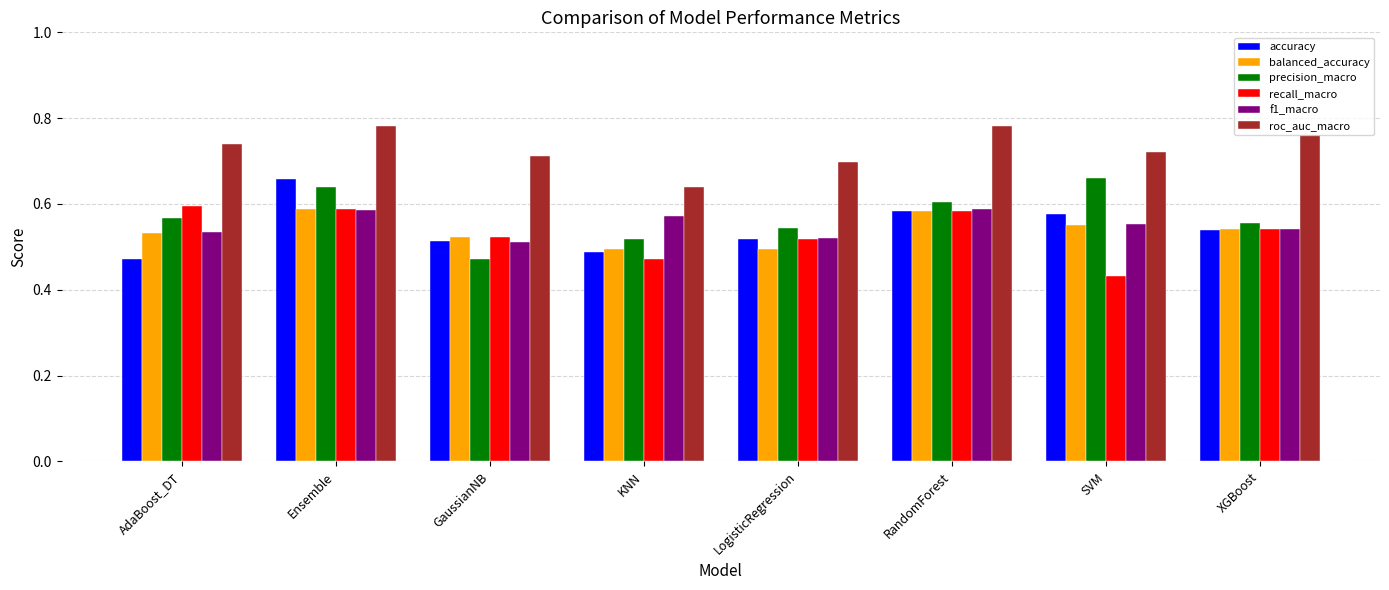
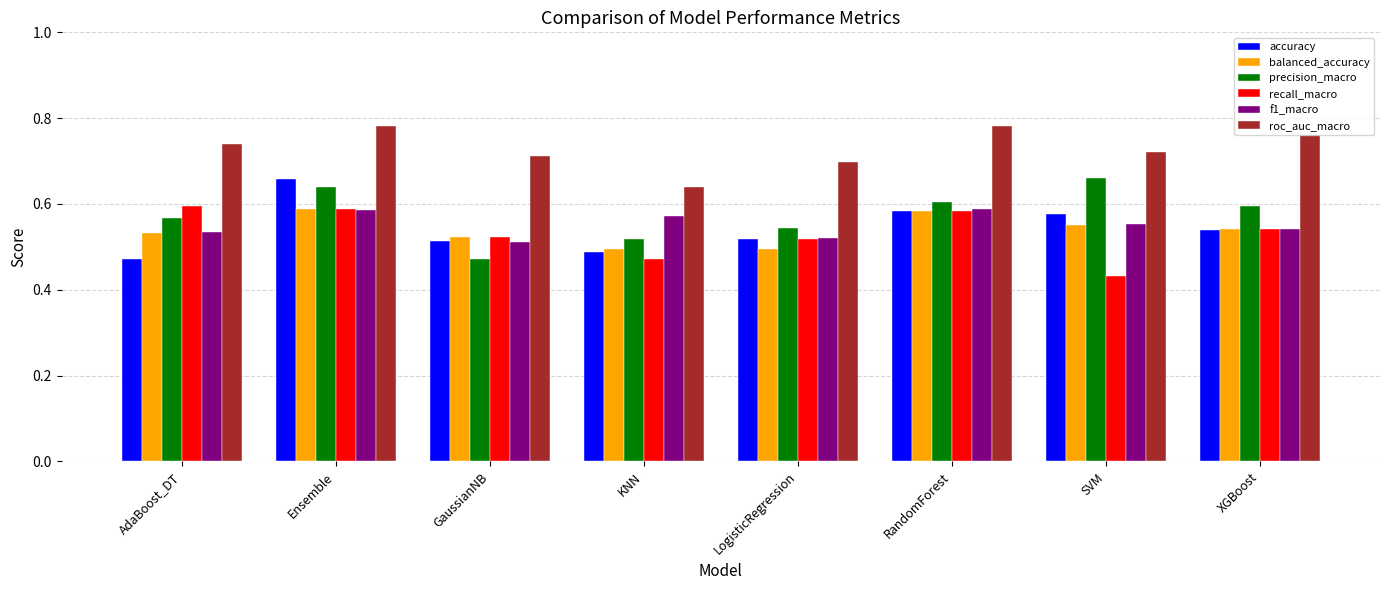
  {
    "accuracy": {
      "AdaBoost_DT": 0.47,
      "Ensemble": 0.66,
      "GaussianNB": 0.51,
      "KNN": 0.49,
      "LogisticRegression": 0.52,
      "RandomForest": 0.58,
      "SVM": 0.58,
      "XGBoost": 0.54
    },
    "balanced_accuracy": {
      "AdaBoost_DT": 0.53,
      "Ensemble": 0.59,
      "GaussianNB": 0.52,
      "KNN": 0.49,
      "LogisticRegression": 0.49,
      "RandomForest": 0.58,
      "SVM": 0.55,
      "XGBoost": 0.54
    },
    "precision_macro": {
      "AdaBoost_DT": 0.57,
      "Ensemble": 0.64,
      "GaussianNB": 0.47,
      "KNN": 0.52,
      "LogisticRegression": 0.55,
      "RandomForest": 0.60,
      "SVM": 0.66,
-     "XGBoost": 0.56
+     "XGBoost": 0.60
    },
    "recall_macro": {
      "AdaBoost_DT": 0.59,
      "Ensemble": 0.59,
      "GaussianNB": 0.52,
      "KNN": 0.47,
      "LogisticRegression": 0.52,
      "RandomForest": 0.58,
      "SVM": 0.43,
      "XGBoost": 0.54
    },
    "f1_macro": {
      "AdaBoost_DT": 0.53,
      "Ensemble": 0.58,
      "GaussianNB": 0.51,
      "KNN": 0.57,
      "LogisticRegression": 0.52,
      "RandomForest": 0.59,
      "SVM": 0.55,
      "XGBoost": 0.54
    },
    "roc_auc_macro": {
      "AdaBoost_DT": 0.74,
      "Ensemble": 0.78,
      "GaussianNB": 0.71,
      "KNN": 0.64,
      "LogisticRegression": 0.70,
      "RandomForest": 0.78,
      "SVM": 0.72
    }
  }
